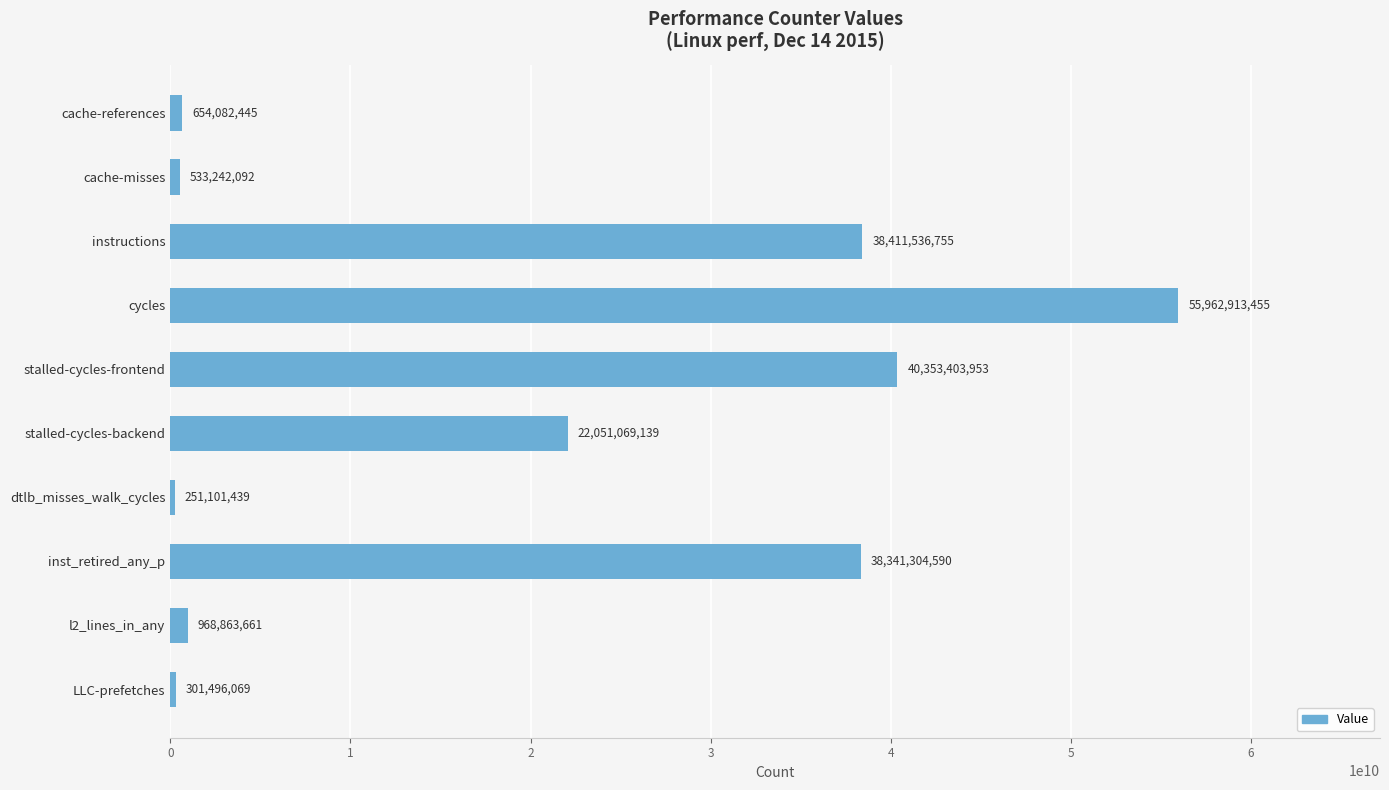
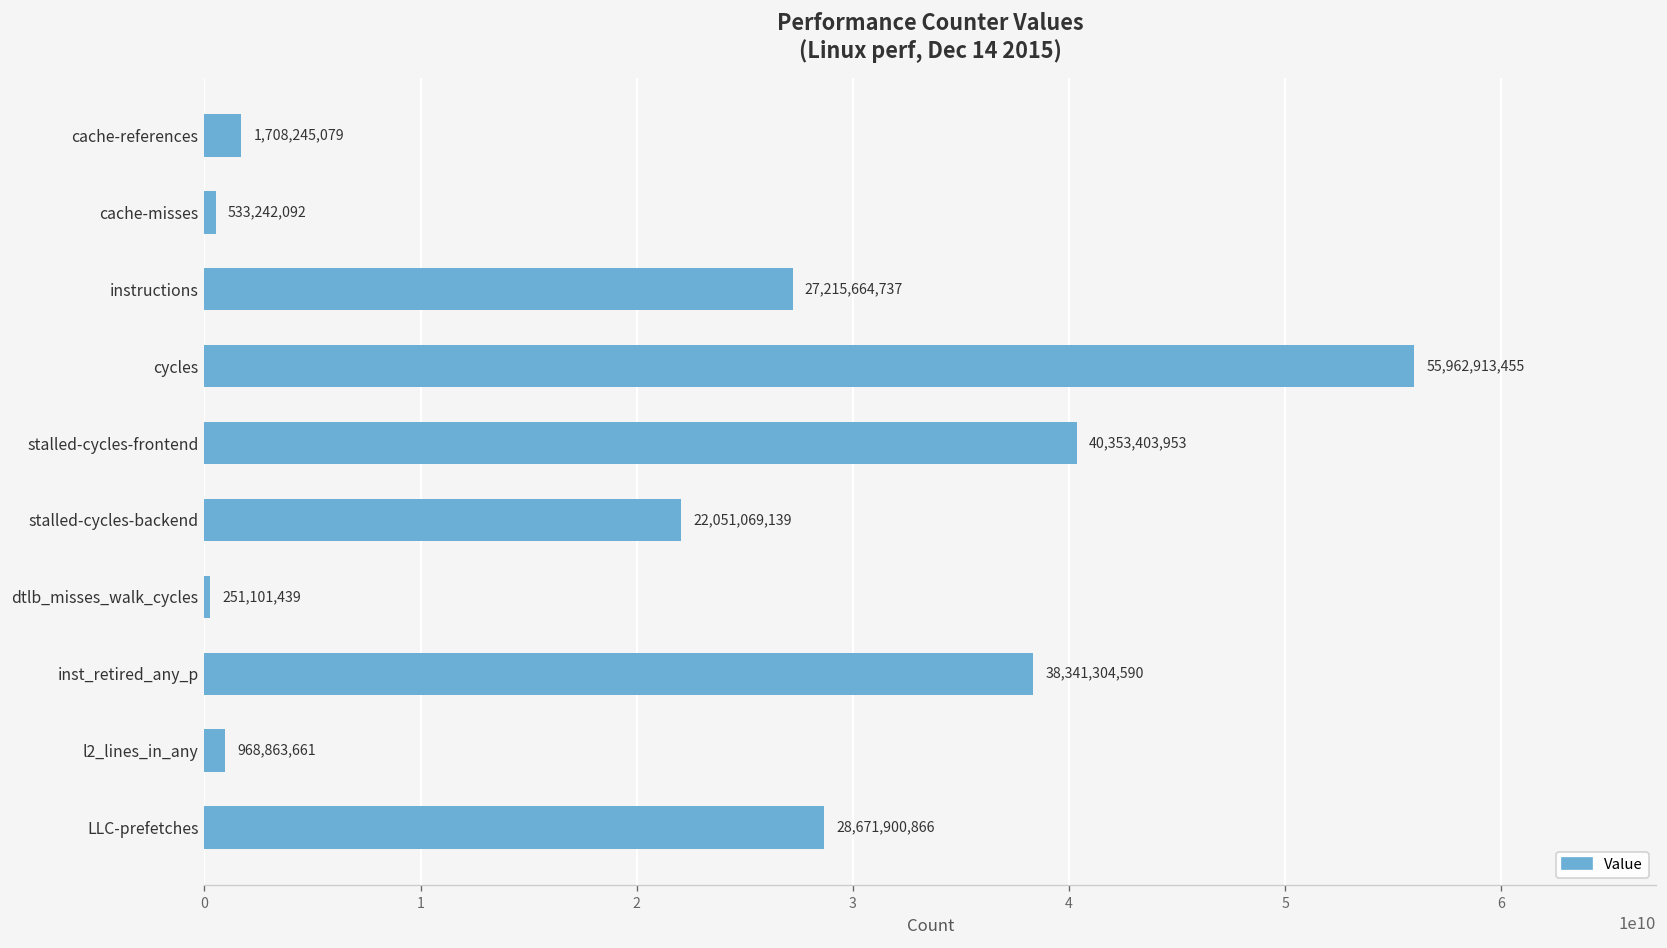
  {
-   "cache-references": "654,082,445",
+   "cache-references": "1,708,245,079",
    "cache-misses": "533,242,092",
-   "instructions": "38,411,536,755",
+   "instructions": "27,215,664,737",
    "cycles": "55,962,913,455",
    "stalled-cycles-frontend": "40,353,403,953",
    "stalled-cycles-backend": "22,051,069,139",
    "dtlb_misses_walk_cycles": "251,101,439",
    "inst_retired_any_p": "38,341,304,590",
    "l2_lines_in_any": "968,863,661",
-   "LLC-prefetches": "301,496,069"
+   "LLC-prefetches": "28,671,900,866"
  }
